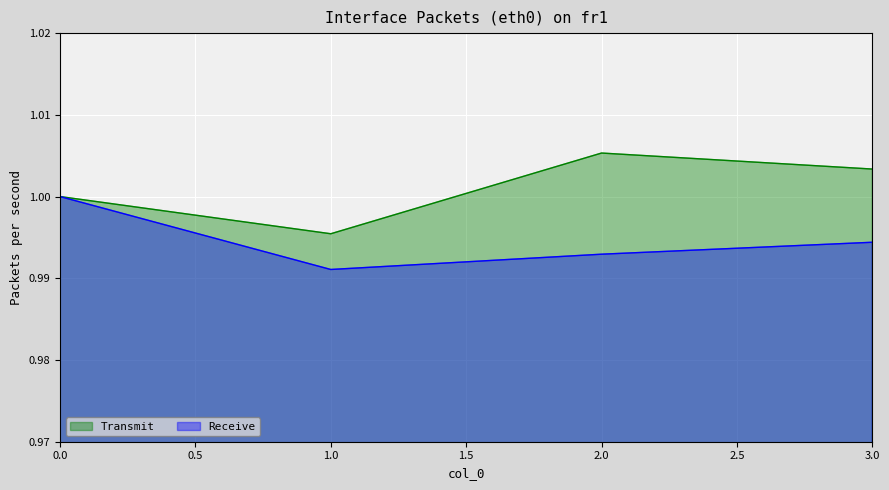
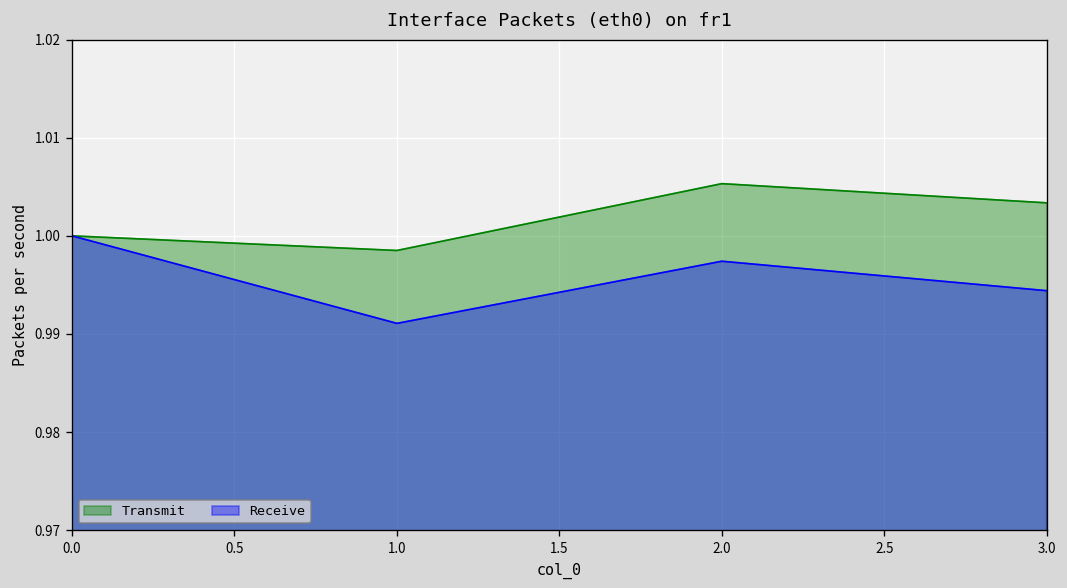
  {
    "Transmit": {
-     "1.0": 0.995,
+     "1.0": 0.999,
      "2.0": 1.005,
      "3.0": 1.003
    },
    "Receive": {
      "1.0": 0.991,
-     "2.0": 0.993,
+     "2.0": 0.997,
      "3.0": 0.994
    }
  }
